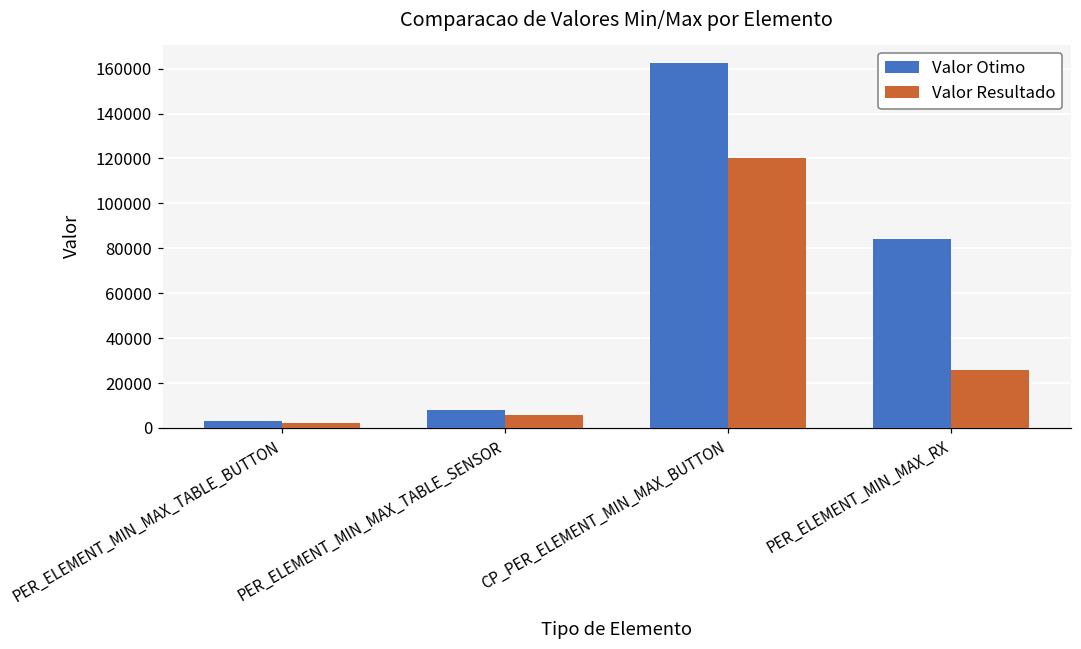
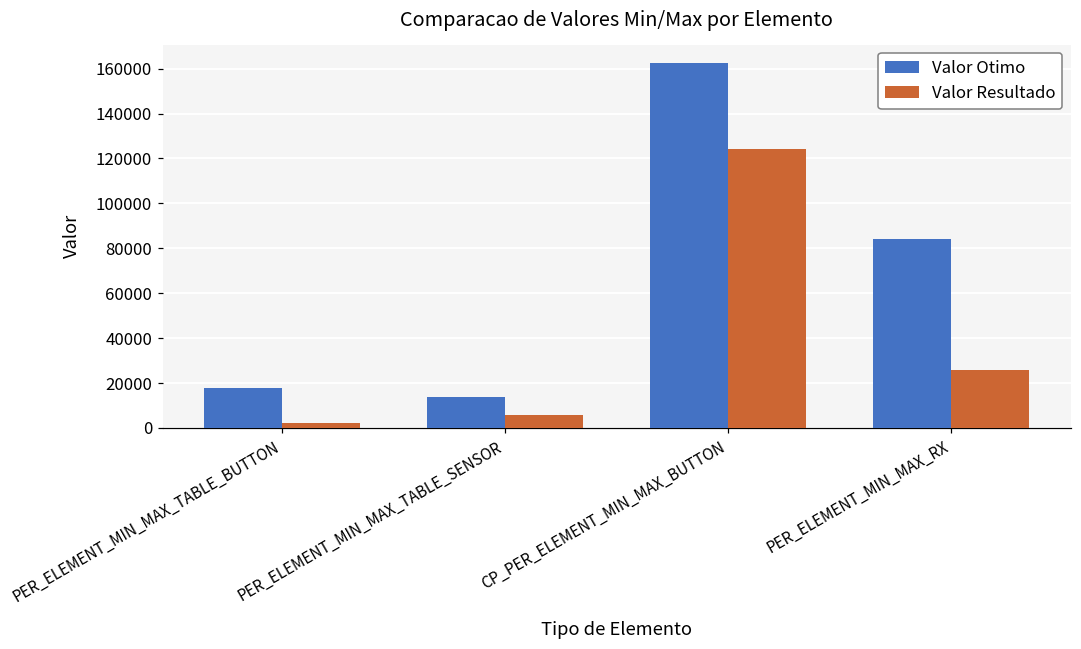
  {
    "Valor Otimo": {
-     "PER_ELEMENT_MIN_MAX_TABLE_BUTTON": 3000,
-     "PER_ELEMENT_MIN_MAX_TABLE_SENSOR": 8000,
+     "PER_ELEMENT_MIN_MAX_TABLE_BUTTON": 18000,
+     "PER_ELEMENT_MIN_MAX_TABLE_SENSOR": 14000,
      "CP_PER_ELEMENT_MIN_MAX_BUTTON": 163000,
      "PER_ELEMENT_MIN_MAX_RX": 84000
    },
    "Valor Resultado": {
      "PER_ELEMENT_MIN_MAX_TABLE_BUTTON": 2000,
      "PER_ELEMENT_MIN_MAX_TABLE_SENSOR": 6000,
-     "CP_PER_ELEMENT_MIN_MAX_BUTTON": 120000,
+     "CP_PER_ELEMENT_MIN_MAX_BUTTON": 124000,
      "PER_ELEMENT_MIN_MAX_RX": 26000
    }
  }
